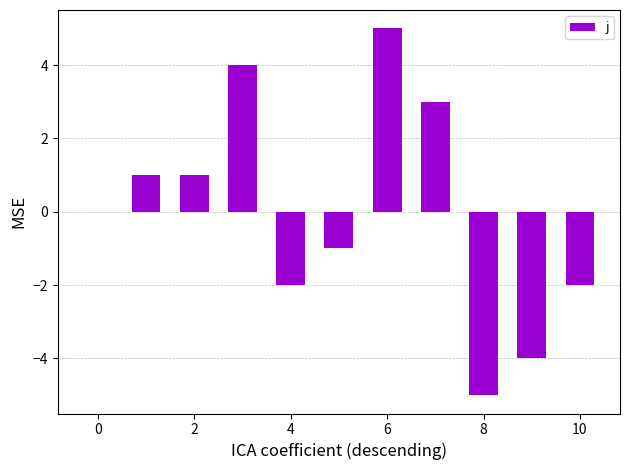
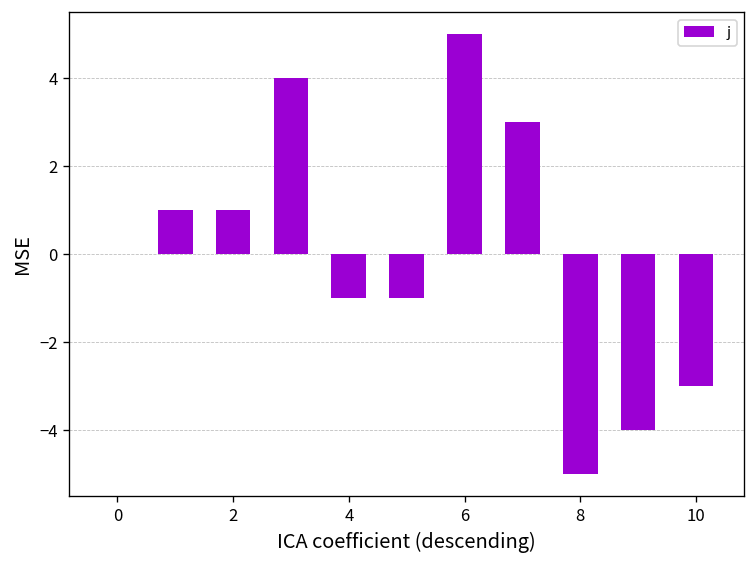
  {
    "2": 1.0,
-   "4": -2.0,
+   "4": -1.0,
    "6": 5.0,
    "8": -5.0,
-   "10": -2.0
+   "10": -3.0
  }
